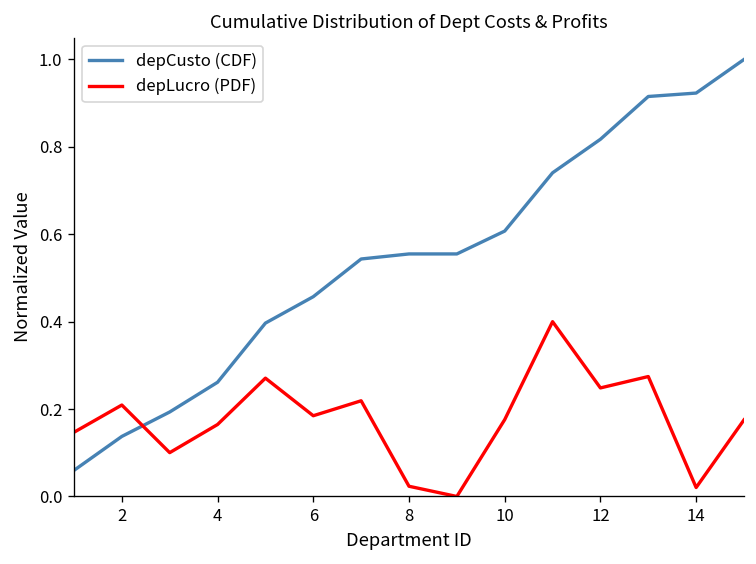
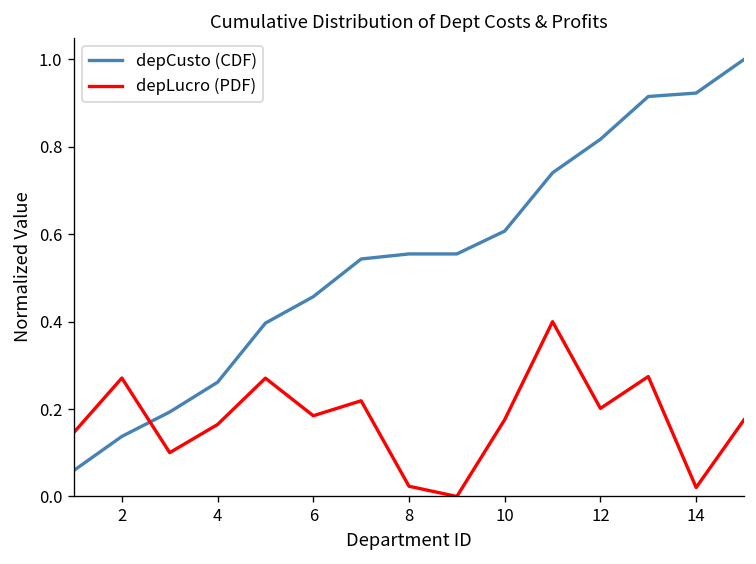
  {
    "depCusto (CDF)": {
      "2": 0.14,
      "4": 0.26,
      "6": 0.46,
      "8": 0.55,
      "10": 0.61,
      "12": 0.82,
      "14": 0.92
    },
    "depLucro (PDF)": {
-     "2": 0.21,
+     "2": 0.27,
      "4": 0.16,
      "6": 0.18,
      "8": 0.02,
      "10": 0.18,
-     "12": 0.25,
+     "12": 0.20,
      "14": 0.02
    }
  }
